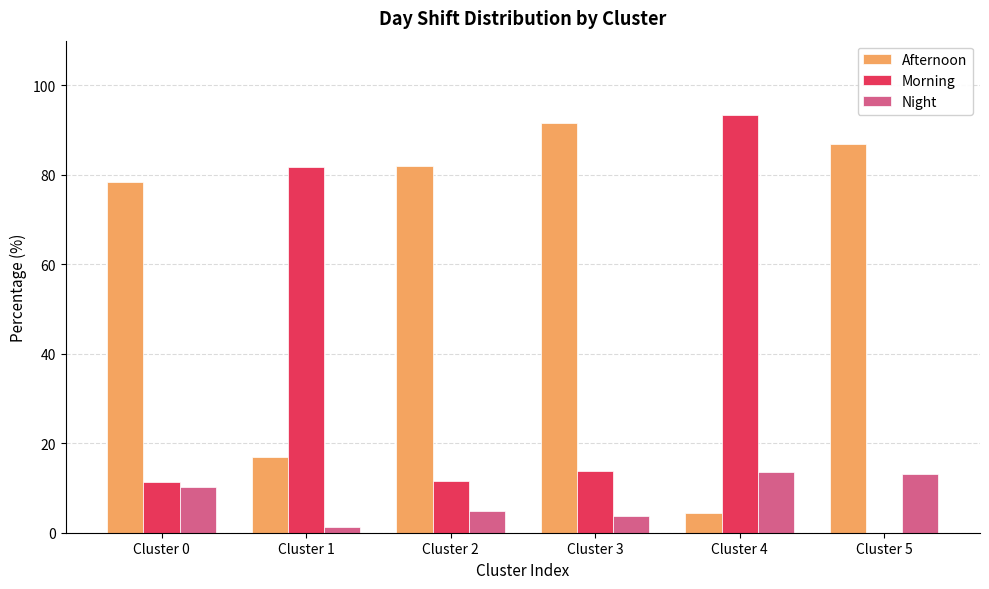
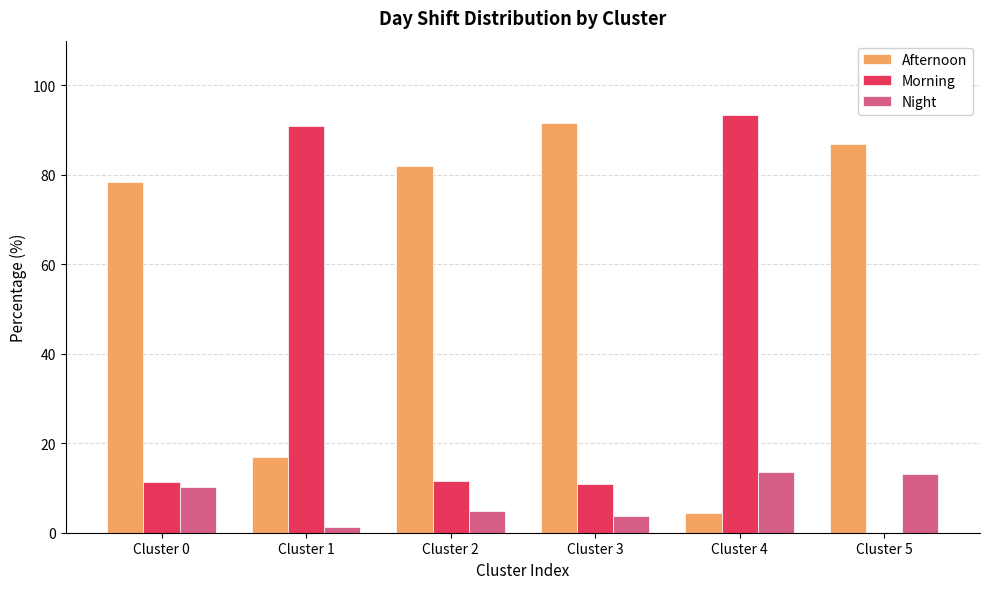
  {
    "Afternoon": {
      "Cluster 0": 78,
      "Cluster 1": 17,
      "Cluster 2": 82,
      "Cluster 3": 92,
      "Cluster 4": 4,
      "Cluster 5": 87
    },
    "Morning": {
      "Cluster 0": 11,
-     "Cluster 1": 82,
+     "Cluster 1": 91,
      "Cluster 2": 11,
-     "Cluster 3": 14,
+     "Cluster 3": 11,
      "Cluster 4": 93,
      "Cluster 5": 0
    },
    "Night": {
      "Cluster 0": 10,
      "Cluster 1": 1,
      "Cluster 2": 5,
      "Cluster 3": 4,
      "Cluster 4": 14,
      "Cluster 5": 13
    }
  }
